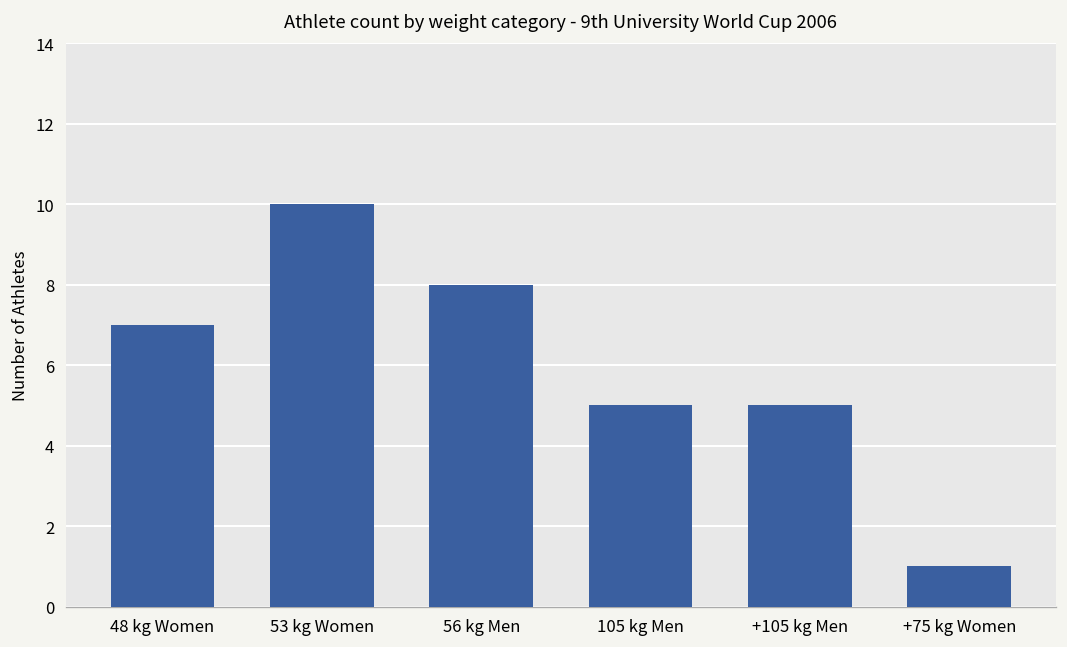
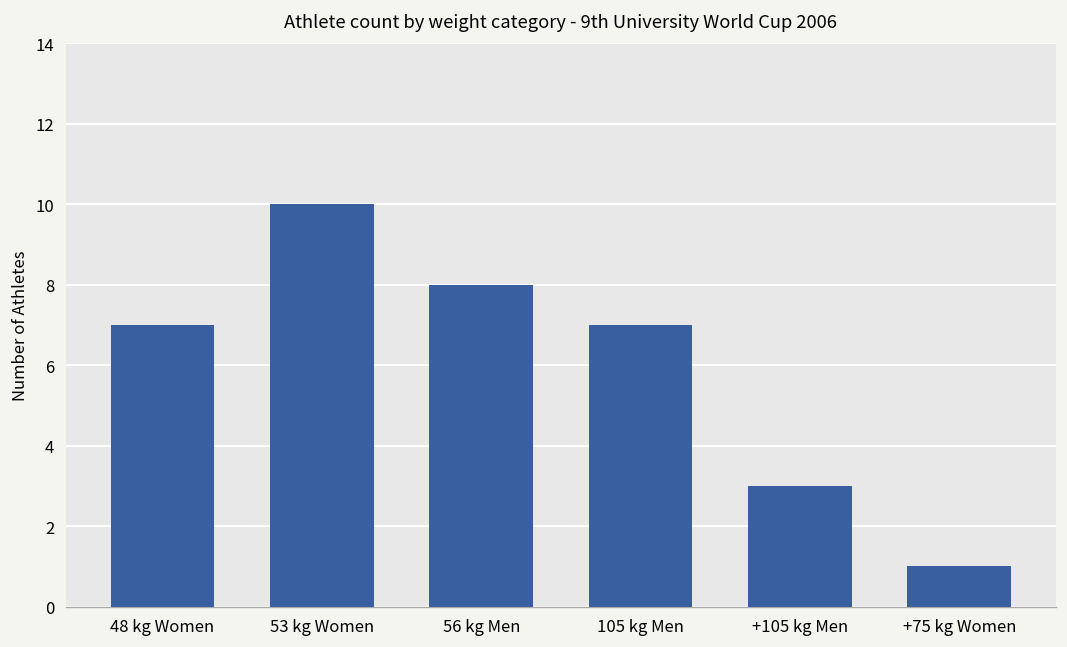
  {
    "48 kg Women": 7,
    "53 kg Women": 10,
    "56 kg Men": 8,
-   "105 kg Men": 5,
-   "+105 kg Men": 5,
+   "105 kg Men": 7,
+   "+105 kg Men": 3,
    "+75 kg Women": 1
  }
